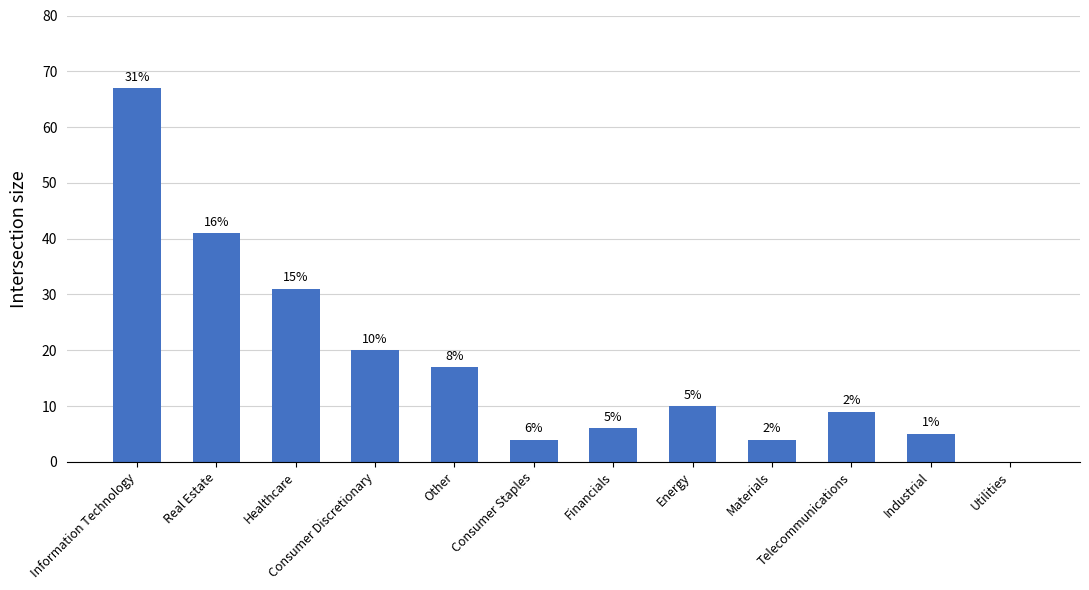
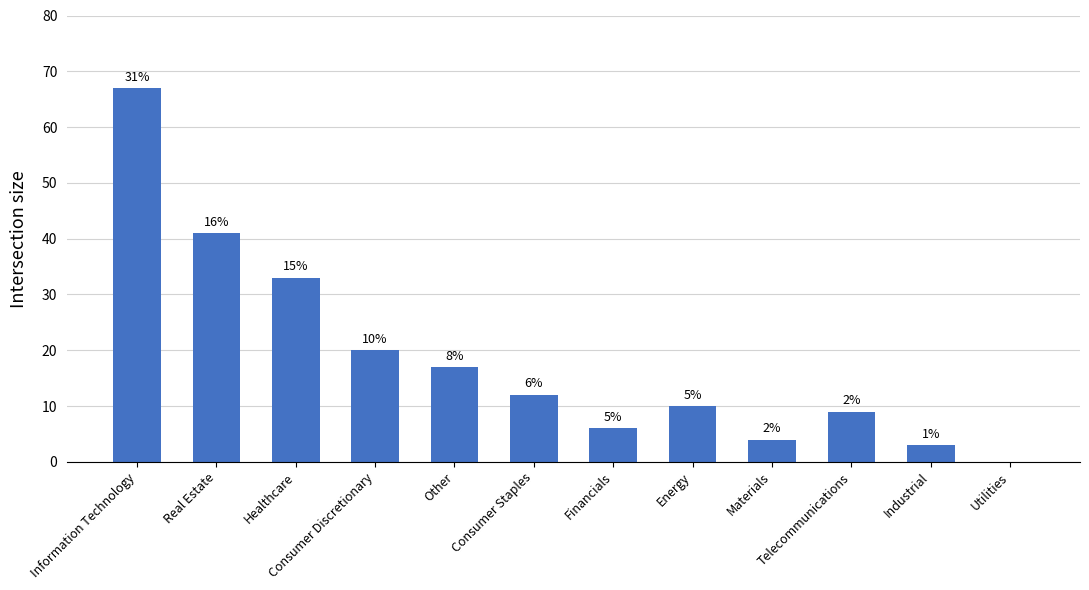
  {
-   "Healthcare": 31,
-   "Consumer Staples": 4,
-   "Industrial": 5,
+   "Healthcare": 33,
+   "Consumer Staples": 12,
+   "Industrial": 3,
    "Utilities": 0
  }
